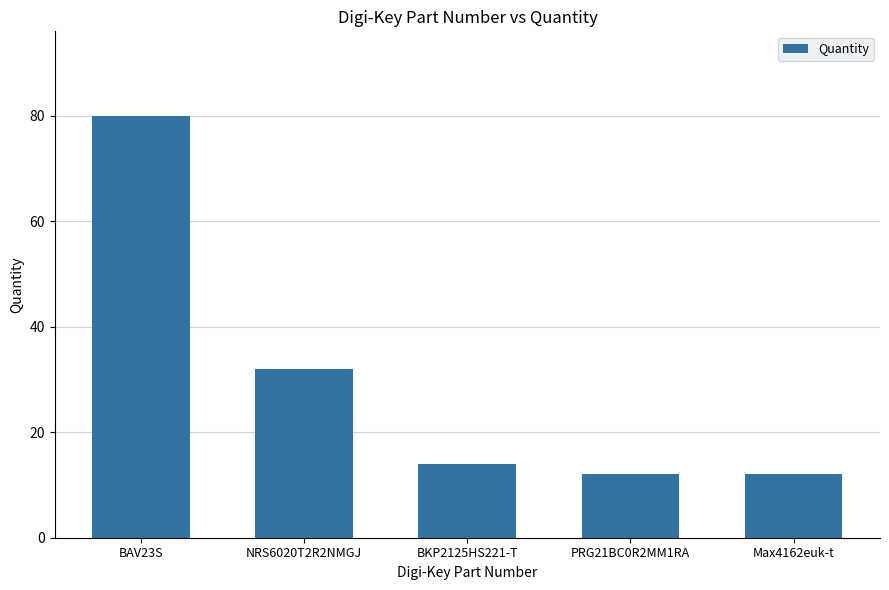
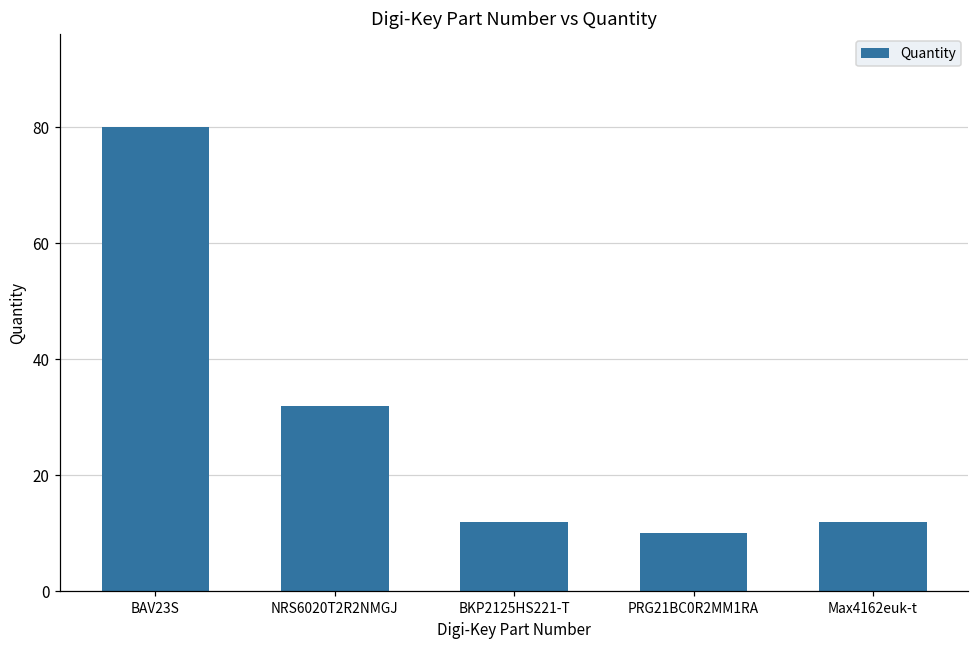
  {
    "BAV23S": 80,
    "NRS6020T2R2NMGJ": 32,
-   "BKP2125HS221-T": 14,
-   "PRG21BC0R2MM1RA": 12,
+   "BKP2125HS221-T": 12,
+   "PRG21BC0R2MM1RA": 10,
    "Max4162euk-t": 12
  }
